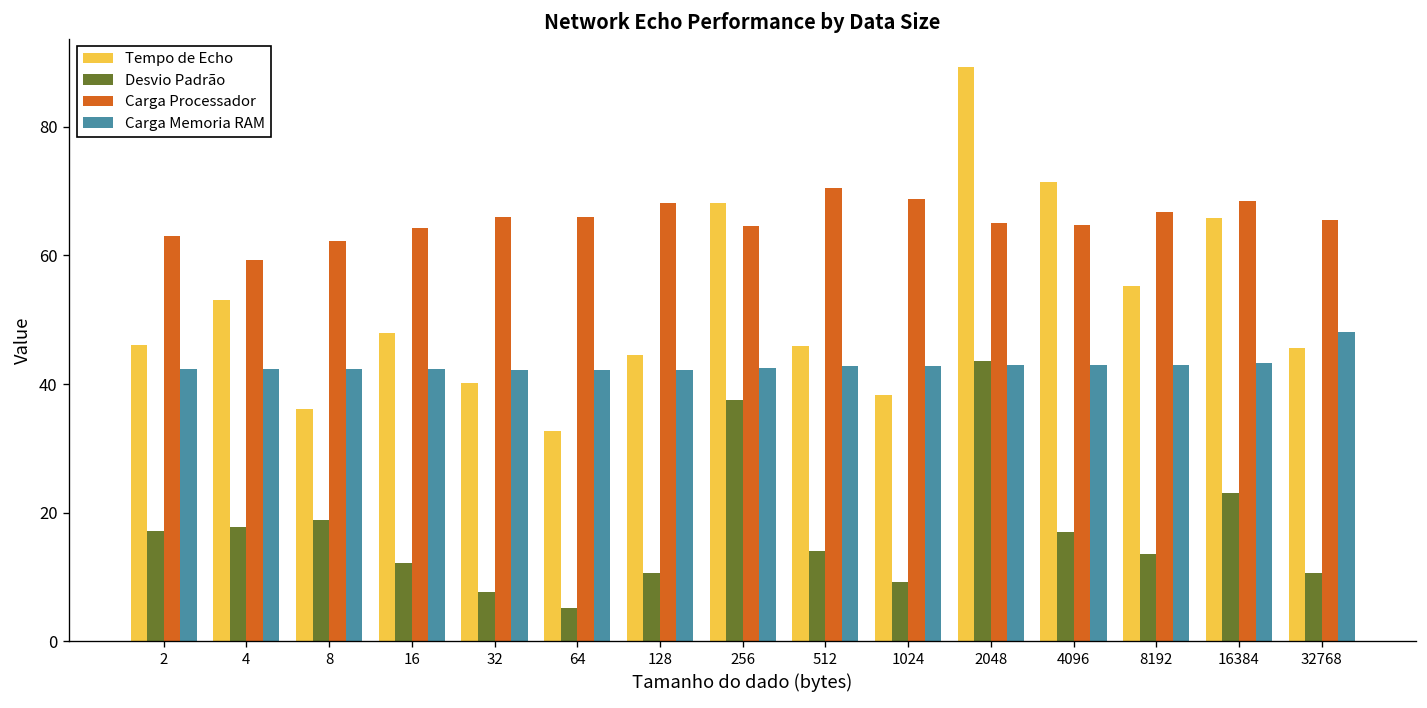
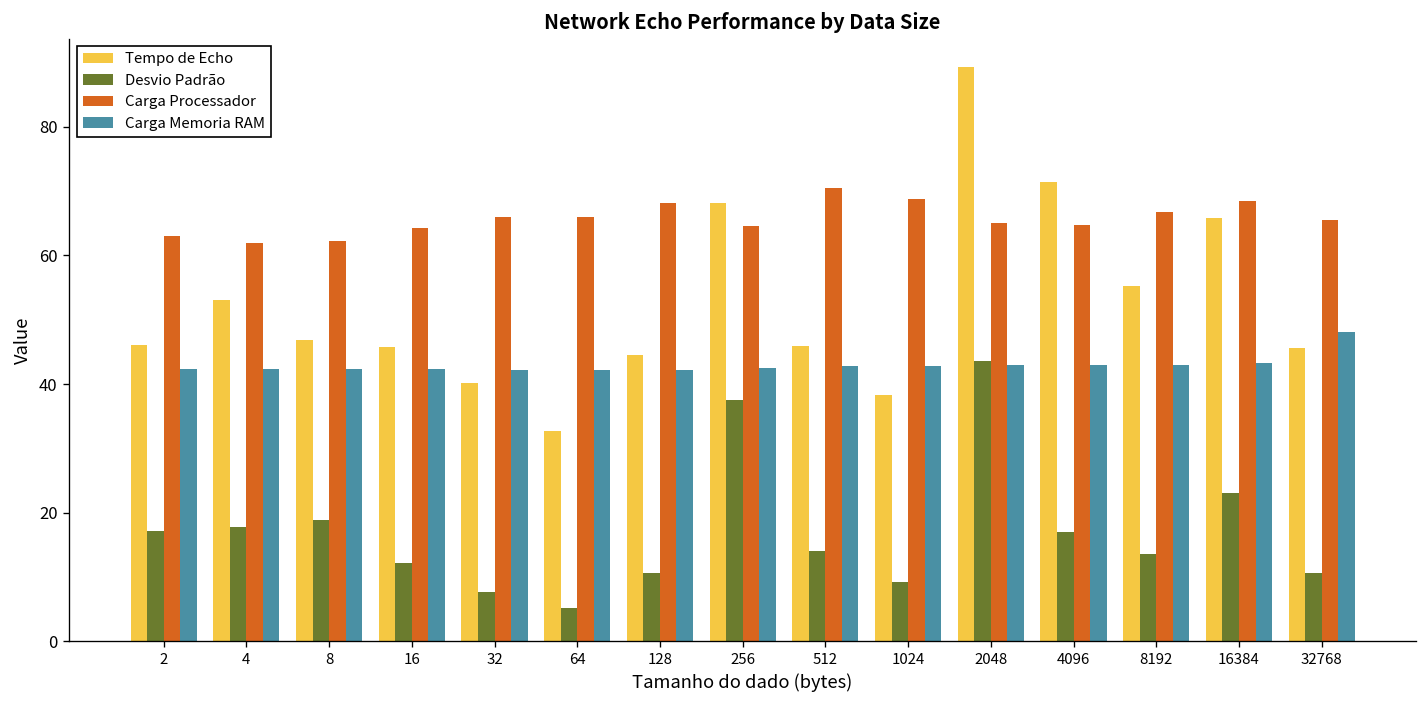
  {
    "Tempo de Echo": {
      "2": 46,
      "4": 53,
-     "8": 36,
-     "16": 48,
+     "8": 47,
+     "16": 46,
      "32": 40,
      "64": 33,
      "128": 45,
      "256": 68,
      "512": 46,
      "1024": 38,
      "2048": 89,
      "4096": 71,
      "8192": 55,
      "16384": 66,
      "32768": 46
    },
    "Desvio Padrão": {
      "2": 17,
      "4": 18,
      "8": 19,
      "16": 12,
      "32": 8,
      "64": 5,
      "128": 11,
      "256": 38,
      "512": 14,
      "1024": 9,
      "2048": 44,
      "4096": 17,
      "8192": 14,
      "16384": 23,
      "32768": 11
    },
    "Carga Processador": {
      "2": 63,
-     "4": 59,
+     "4": 62,
      "8": 62,
      "16": 64,
      "32": 66,
      "64": 66,
      "128": 68,
      "256": 65,
      "512": 71,
      "1024": 69,
      "2048": 65,
      "4096": 65,
      "8192": 67,
      "16384": 68,
      "32768": 66
    },
    "Carga Memoria RAM": {
      "2": 42,
      "4": 42,
      "8": 42,
      "16": 42,
      "32": 42,
      "64": 42,
      "128": 42,
      "256": 42,
      "512": 43,
      "1024": 43,
      "2048": 43,
      "4096": 43,
      "8192": 43,
      "16384": 43,
      "32768": 48
    }
  }
